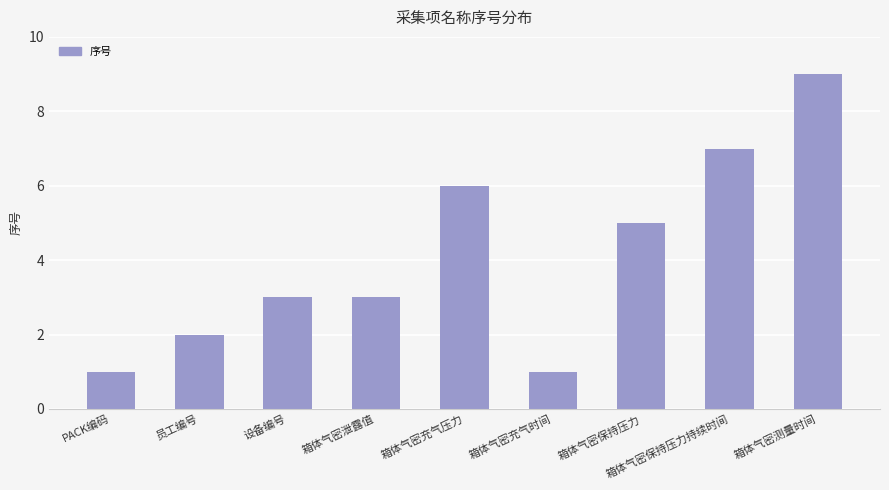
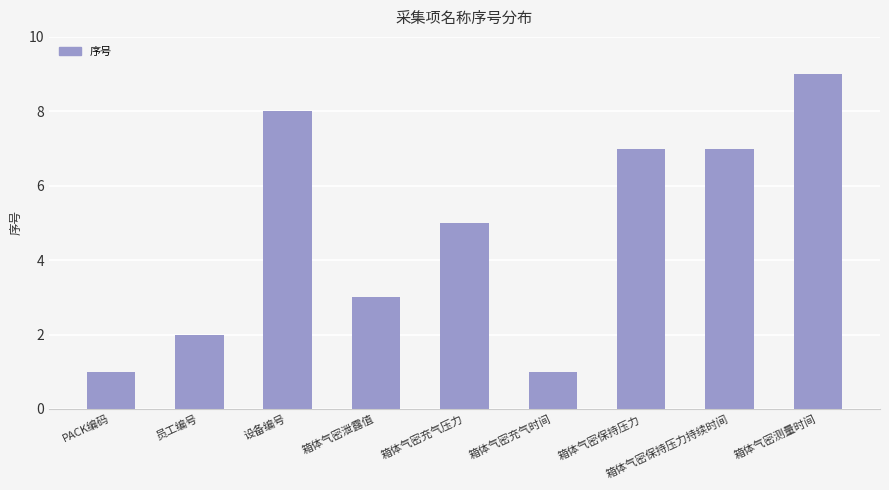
  {
    "PACK编码": 1,
    "员工编号": 2,
-   "设备编号": 3,
+   "设备编号": 8,
    "箱体气密泄露值": 3,
-   "箱体气密充气压力": 6,
+   "箱体气密充气压力": 5,
    "箱体气密充气时间": 1,
-   "箱体气密保持压力": 5,
+   "箱体气密保持压力": 7,
    "箱体气密保持压力持续时间": 7,
    "箱体气密测量时间": 9
  }
